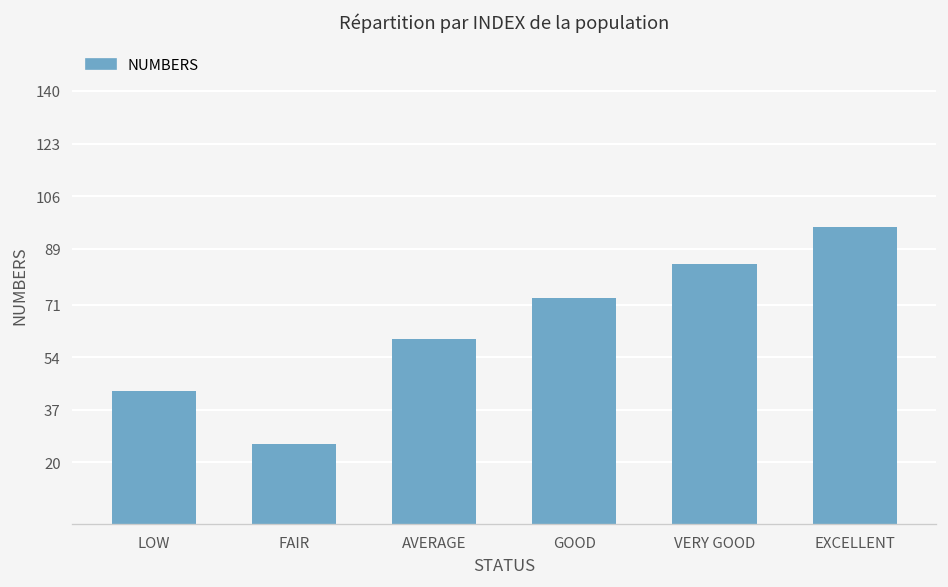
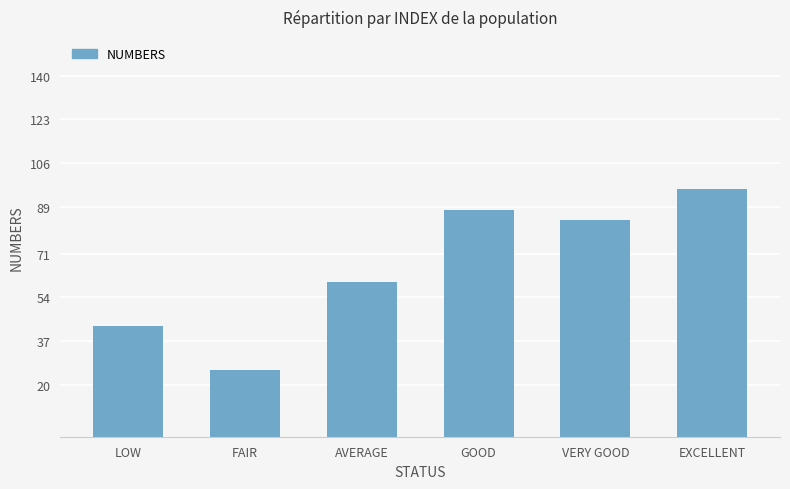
  {
    "LOW": 43,
    "FAIR": 26,
    "AVERAGE": 60,
-   "GOOD": 73,
+   "GOOD": 88,
    "VERY GOOD": 84,
    "EXCELLENT": 96
  }
